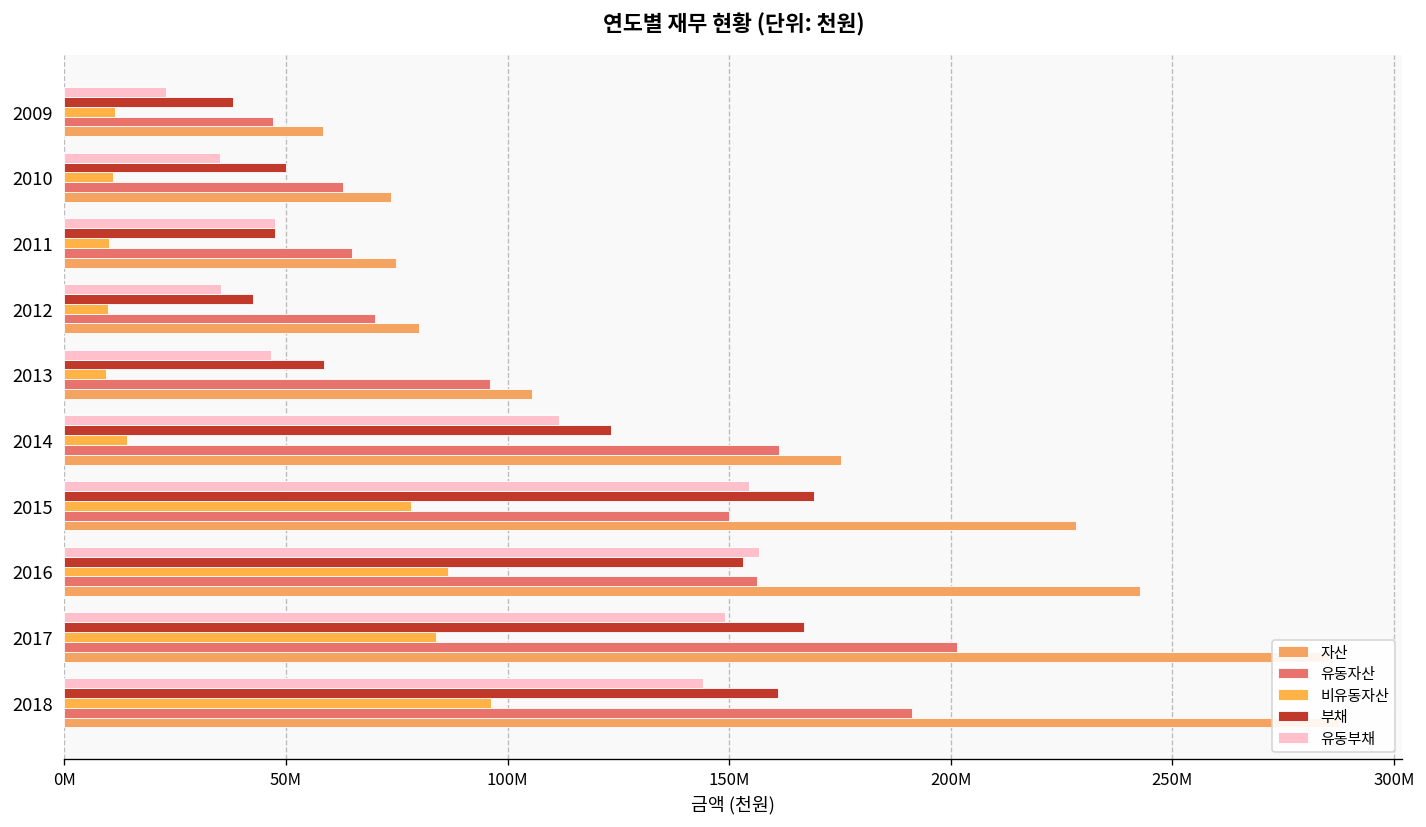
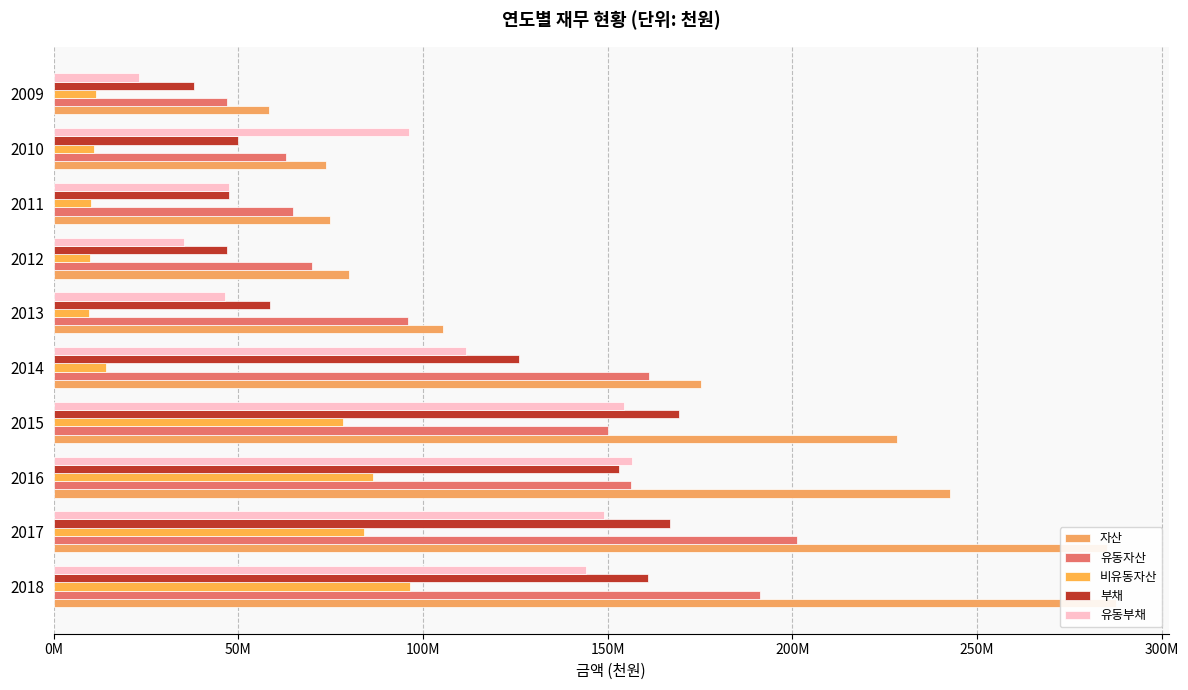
  {
    "부채": {
      "2009": 38000000,
      "2010": 50000000,
      "2011": 47000000,
-     "2012": 42000000,
+     "2012": 47000000,
      "2013": 59000000,
-     "2014": 123000000,
+     "2014": 126000000,
      "2015": 169000000,
      "2016": 153000000,
      "2017": 167000000,
      "2018": 161000000
    },
    "유동부채": {
      "2009": 23000000,
-     "2010": 35000000,
+     "2010": 96000000,
      "2011": 47000000,
      "2012": 35000000,
      "2013": 46000000,
      "2014": 112000000,
      "2015": 155000000,
      "2016": 157000000,
      "2017": 149000000,
      "2018": 144000000
    }
  }
